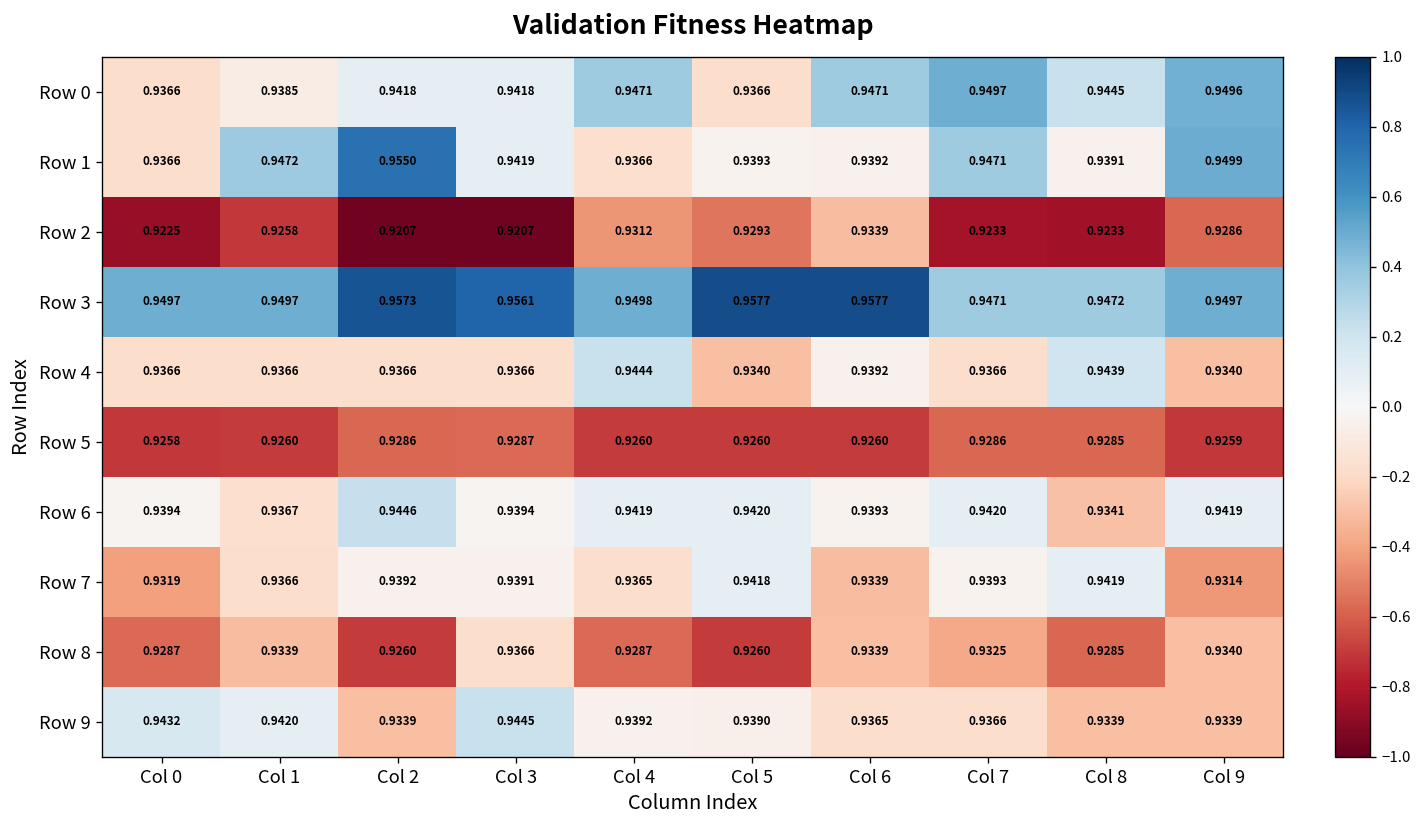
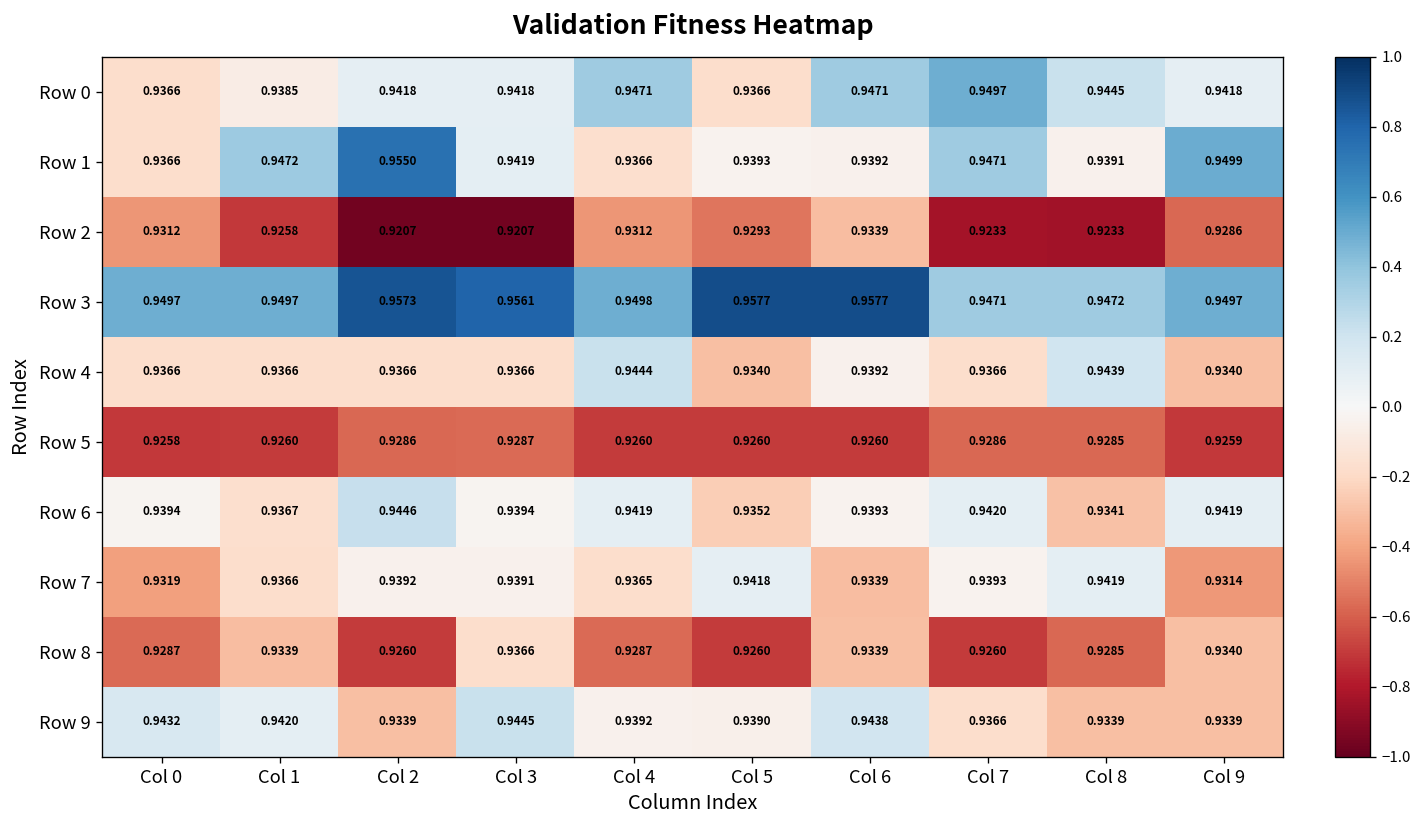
  {
    "Row 0": {
      "Col 0": 0.9366,
      "Col 1": 0.9385,
      "Col 2": 0.9418,
      "Col 3": 0.9418,
      "Col 4": 0.9471,
      "Col 5": 0.9366,
      "Col 6": 0.9471,
      "Col 7": 0.9497,
      "Col 8": 0.9445,
-     "Col 9": 0.9496
+     "Col 9": 0.9418
    },
    "Row 1": {
      "Col 0": 0.9366,
      "Col 1": 0.9472,
      "Col 2": 0.9550,
      "Col 3": 0.9419,
      "Col 4": 0.9366,
      "Col 5": 0.9393,
      "Col 6": 0.9392,
      "Col 7": 0.9471,
      "Col 8": 0.9391,
      "Col 9": 0.9499
    },
    "Row 2": {
-     "Col 0": 0.9225,
+     "Col 0": 0.9312,
      "Col 1": 0.9258,
      "Col 2": 0.9207,
      "Col 3": 0.9207,
      "Col 4": 0.9312,
      "Col 5": 0.9293,
      "Col 6": 0.9339,
      "Col 7": 0.9233,
      "Col 8": 0.9233,
      "Col 9": 0.9286
    },
    "Row 3": {
      "Col 0": 0.9497,
      "Col 1": 0.9497,
      "Col 2": 0.9573,
      "Col 3": 0.9561,
      "Col 4": 0.9498,
      "Col 5": 0.9577,
      "Col 6": 0.9577,
      "Col 7": 0.9471,
      "Col 8": 0.9472,
      "Col 9": 0.9497
    },
    "Row 4": {
      "Col 0": 0.9366,
      "Col 1": 0.9366,
      "Col 2": 0.9366,
      "Col 3": 0.9366,
      "Col 4": 0.9444,
      "Col 5": 0.9340,
      "Col 6": 0.9392,
      "Col 7": 0.9366,
      "Col 8": 0.9439,
      "Col 9": 0.9340
    },
    "Row 5": {
      "Col 0": 0.9258,
      "Col 1": 0.9260,
      "Col 2": 0.9286,
      "Col 3": 0.9287,
      "Col 4": 0.9260,
      "Col 5": 0.9260,
      "Col 6": 0.9260,
      "Col 7": 0.9286,
      "Col 8": 0.9285,
      "Col 9": 0.9259
    },
    "Row 6": {
      "Col 0": 0.9394,
      "Col 1": 0.9367,
      "Col 2": 0.9446,
      "Col 3": 0.9394,
      "Col 4": 0.9419,
-     "Col 5": 0.9420,
+     "Col 5": 0.9352,
      "Col 6": 0.9393,
      "Col 7": 0.9420,
      "Col 8": 0.9341,
      "Col 9": 0.9419
    },
    "Row 7": {
      "Col 0": 0.9319,
      "Col 1": 0.9366,
      "Col 2": 0.9392,
      "Col 3": 0.9391,
      "Col 4": 0.9365,
      "Col 5": 0.9418,
      "Col 6": 0.9339,
      "Col 7": 0.9393,
      "Col 8": 0.9419,
      "Col 9": 0.9314
    },
    "Row 8": {
      "Col 0": 0.9287,
      "Col 1": 0.9339,
      "Col 2": 0.9260,
      "Col 3": 0.9366,
      "Col 4": 0.9287,
      "Col 5": 0.9260,
      "Col 6": 0.9339,
-     "Col 7": 0.9325,
+     "Col 7": 0.9260,
      "Col 8": 0.9285,
      "Col 9": 0.9340
    },
    "Row 9": {
      "Col 0": 0.9432,
      "Col 1": 0.9420,
      "Col 2": 0.9339,
      "Col 3": 0.9445,
      "Col 4": 0.9392,
      "Col 5": 0.9390,
-     "Col 6": 0.9365,
+     "Col 6": 0.9438,
      "Col 7": 0.9366,
      "Col 8": 0.9339,
      "Col 9": 0.9339
    }
  }
